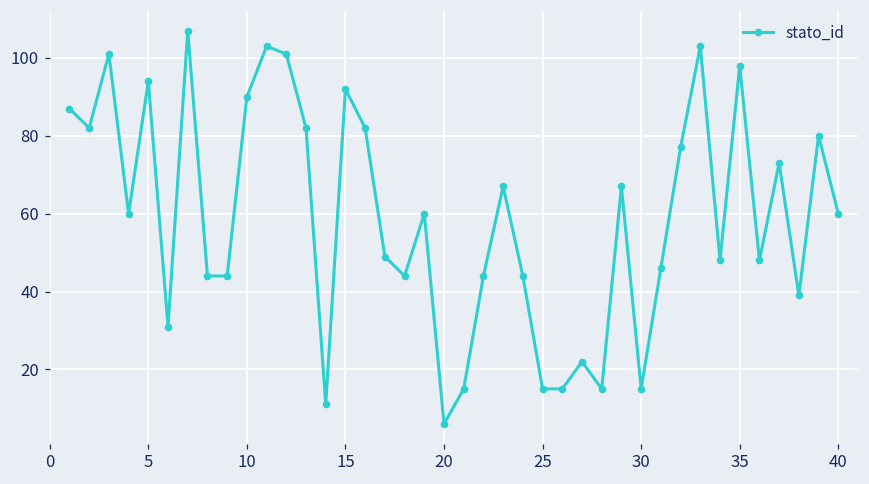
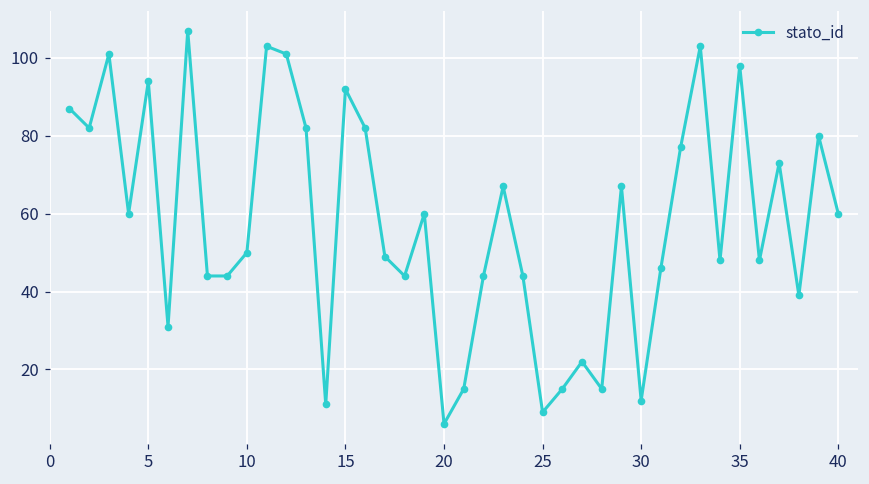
  {
    "5": 94,
-   "10": 90,
+   "10": 50,
    "15": 92,
    "20": 6,
-   "25": 15,
-   "30": 15,
+   "25": 9,
+   "30": 12,
    "35": 98,
    "40": 60
  }
